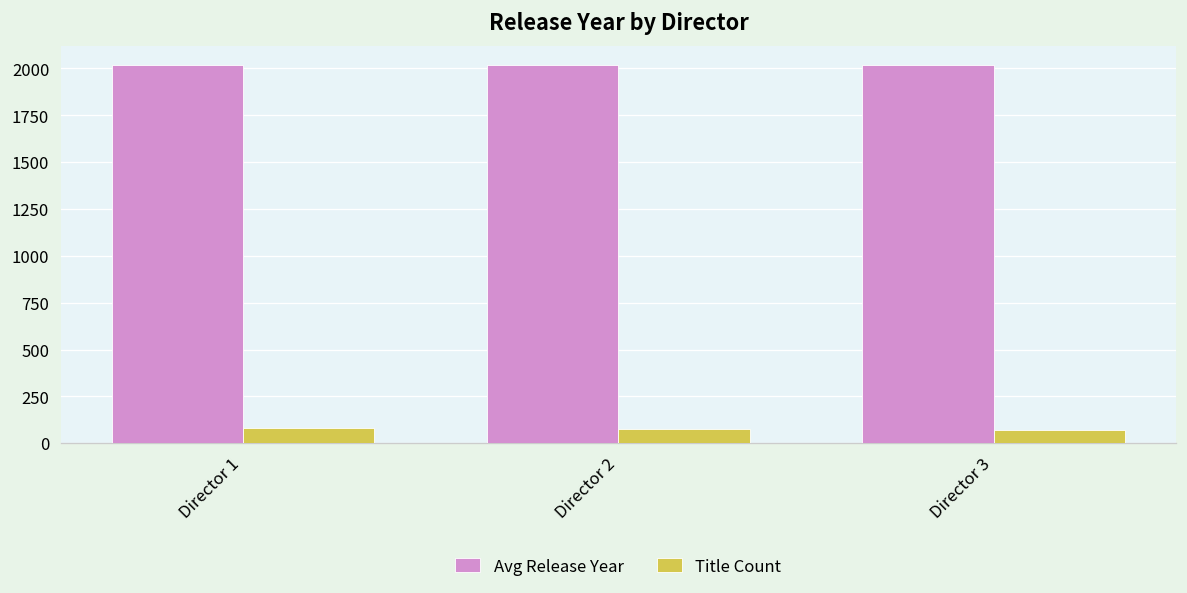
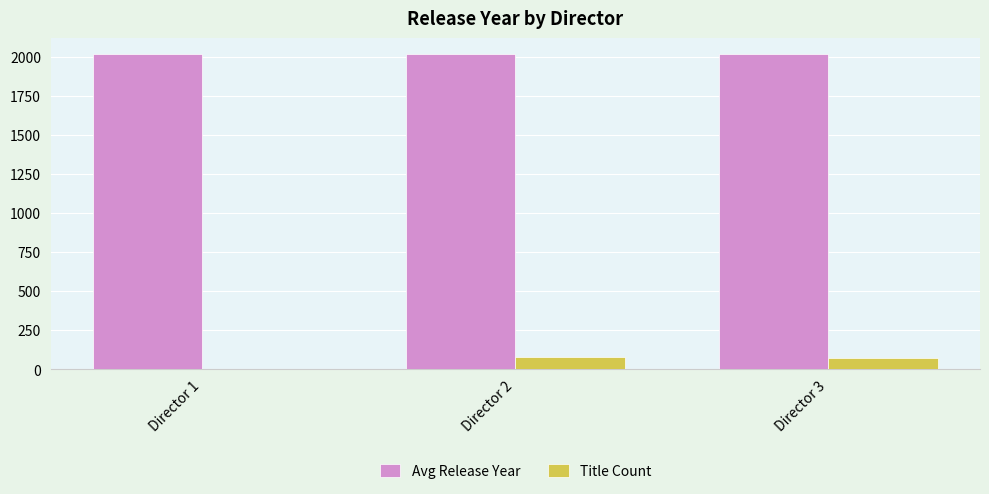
  {
    "Avg Release Year": {
      "Director 1": 2020,
      "Director 2": 2020,
      "Director 3": 2020
    },
    "Title Count": {
-     "Director 1": 80,
+     "Director 1": 0,
      "Director 2": 80,
      "Director 3": 70
    }
  }
